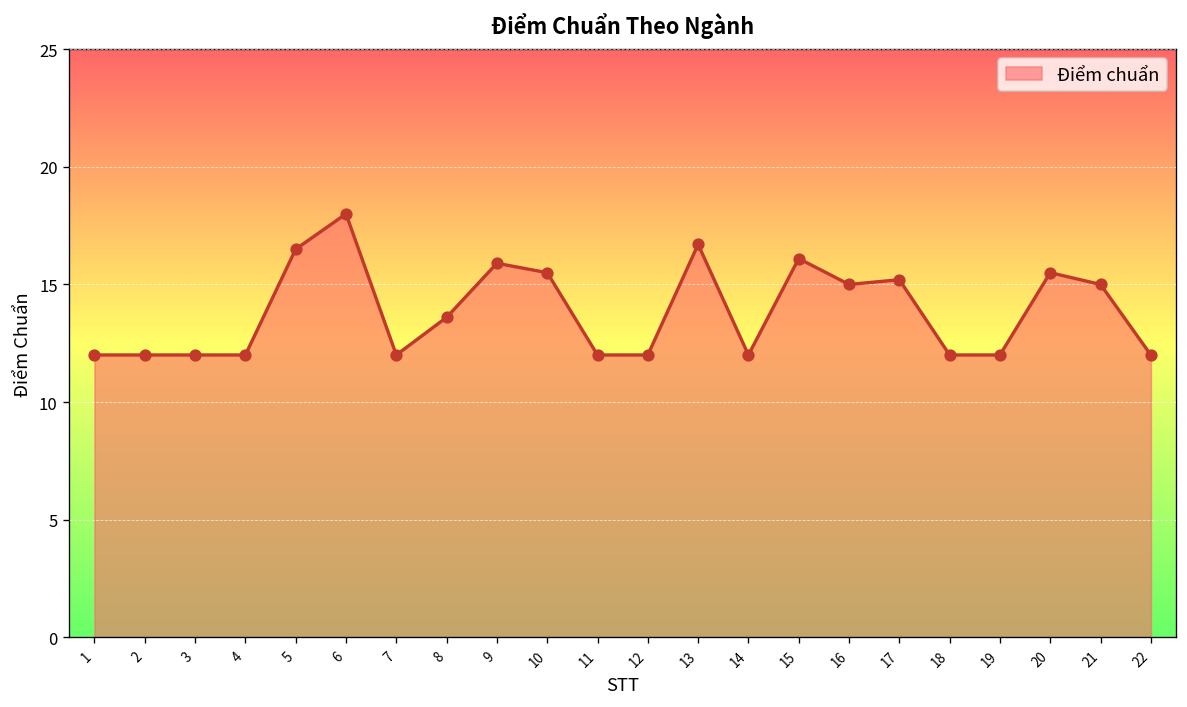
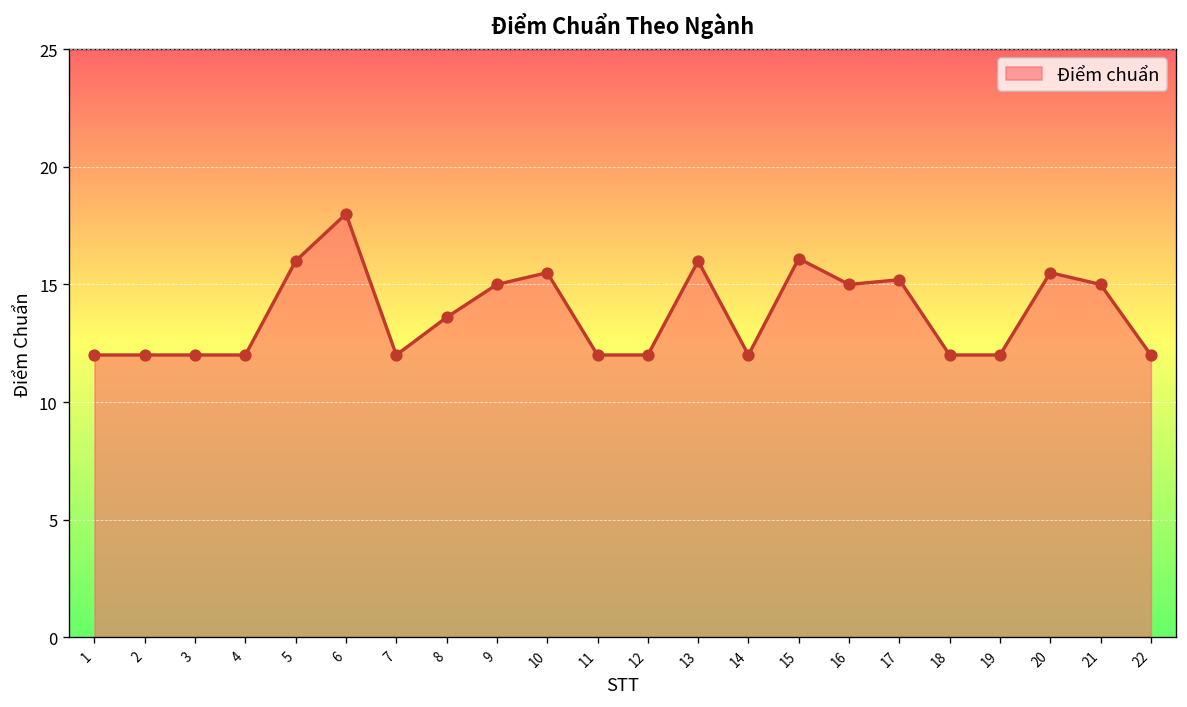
  {
    "1": 12.0,
    "2": 12.0,
    "3": 12.0,
    "4": 12.0,
-   "5": 16.5,
+   "5": 16.0,
    "6": 18.0,
    "7": 12.0,
    "8": 13.6,
-   "9": 15.9,
+   "9": 15.0,
    "10": 15.5,
    "11": 12.0,
    "12": 12.0,
-   "13": 16.7,
+   "13": 16.0,
    "14": 12.0,
    "15": 16.1,
    "16": 15.0,
    "17": 15.2,
    "18": 12.0,
    "19": 12.0,
    "20": 15.5,
    "21": 15.0,
    "22": 12.0
  }
